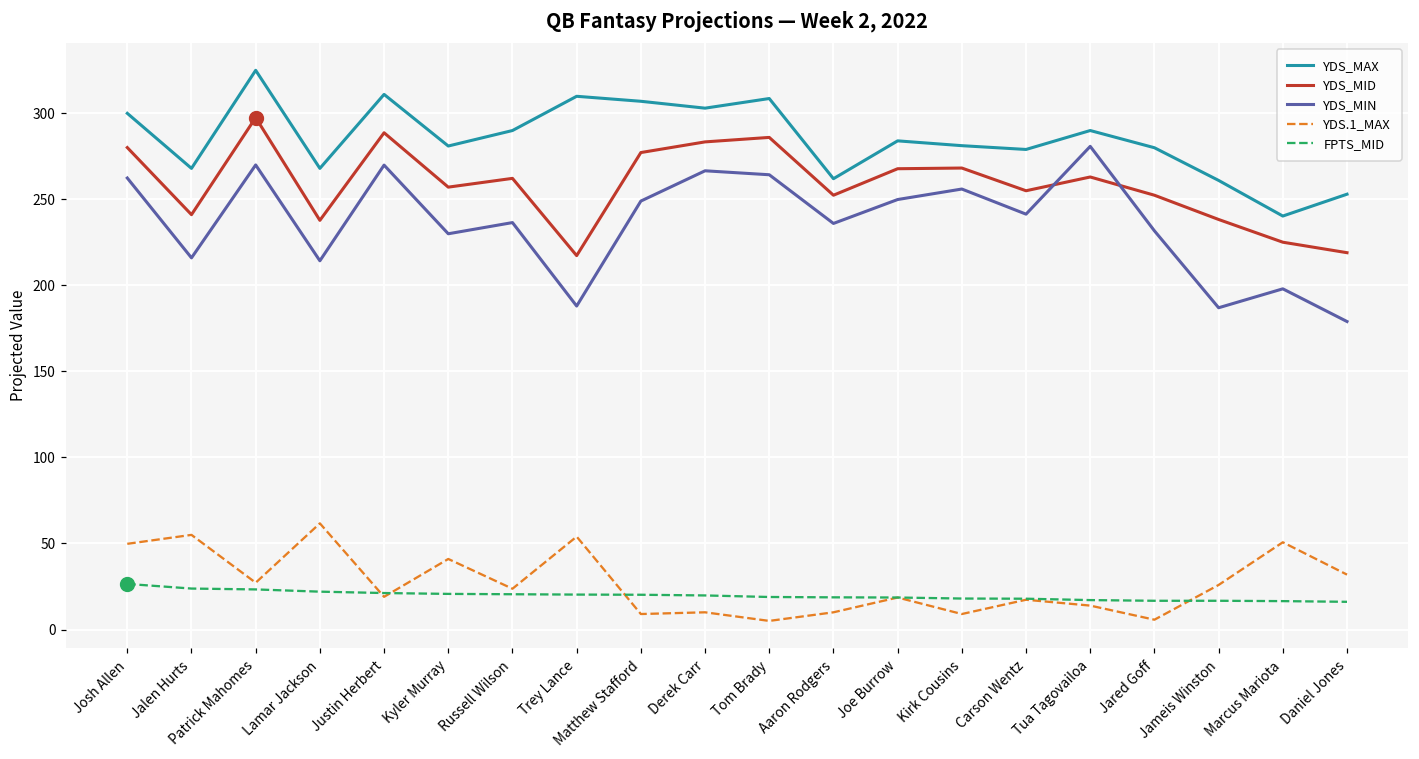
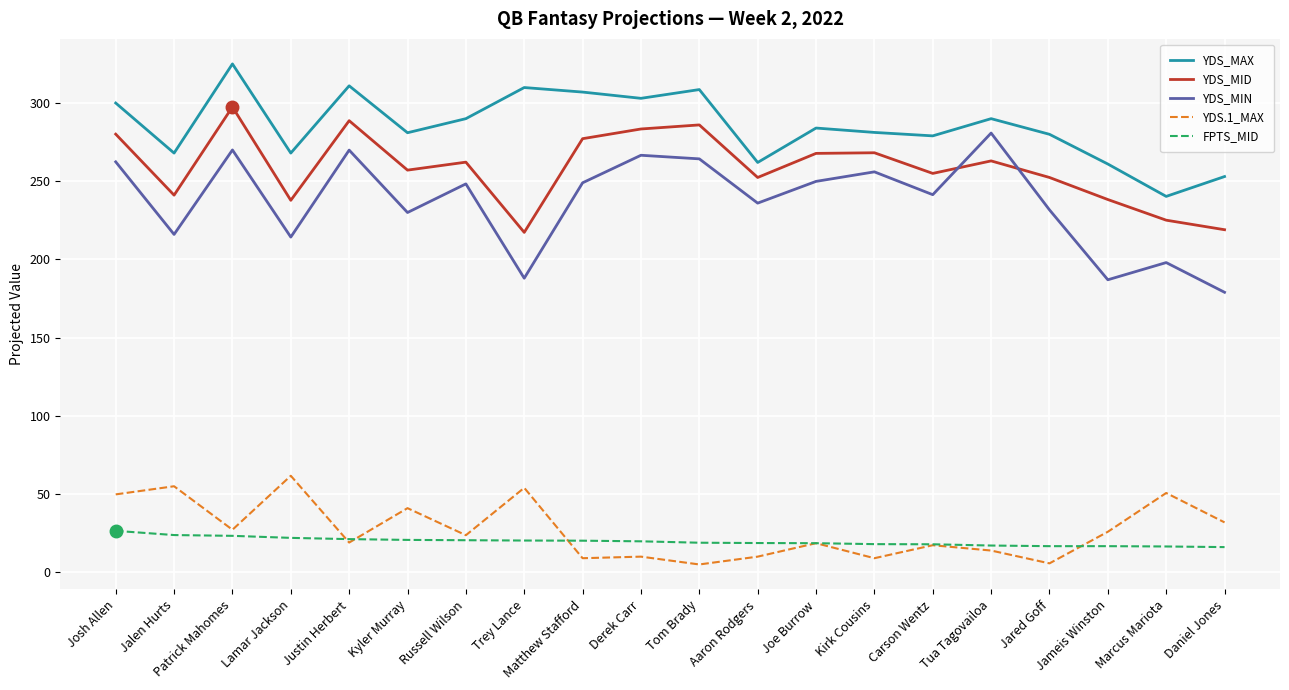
  {
    "YDS_MAX": {
      "Josh Allen": 300,
      "Jalen Hurts": 268,
      "Patrick Mahomes": 325,
      "Lamar Jackson": 268,
      "Justin Herbert": 311,
      "Kyler Murray": 281,
      "Russell Wilson": 290,
      "Trey Lance": 310,
      "Matthew Stafford": 307,
      "Derek Carr": 303,
      "Tom Brady": 309,
      "Aaron Rodgers": 262,
      "Joe Burrow": 284,
      "Kirk Cousins": 281,
      "Carson Wentz": 279,
      "Tua Tagovailoa": 290,
      "Jared Goff": 280,
      "Jameis Winston": 261,
      "Marcus Mariota": 240,
      "Daniel Jones": 253
    },
    "YDS_MIN": {
      "Josh Allen": 262,
      "Jalen Hurts": 216,
      "Patrick Mahomes": 270,
      "Lamar Jackson": 214,
      "Justin Herbert": 270,
      "Kyler Murray": 230,
-     "Russell Wilson": 237,
+     "Russell Wilson": 248,
      "Trey Lance": 188,
      "Matthew Stafford": 249,
      "Derek Carr": 267,
      "Tom Brady": 264,
      "Aaron Rodgers": 236,
      "Joe Burrow": 250,
      "Kirk Cousins": 256,
      "Carson Wentz": 241,
      "Tua Tagovailoa": 281,
      "Jared Goff": 232,
      "Jameis Winston": 187,
      "Marcus Mariota": 198,
      "Daniel Jones": 179
    },
    "YDS.1_MAX": {
      "Josh Allen": 50,
      "Jalen Hurts": 55,
      "Patrick Mahomes": 27,
      "Lamar Jackson": 62,
      "Justin Herbert": 19,
      "Kyler Murray": 41,
      "Russell Wilson": 24,
      "Trey Lance": 54,
      "Matthew Stafford": 9,
      "Derek Carr": 10,
      "Tom Brady": 5,
      "Aaron Rodgers": 10,
      "Kirk Cousins": 9,
      "Tua Tagovailoa": 14,
      "Jared Goff": 6,
      "Jameis Winston": 26,
      "Marcus Mariota": 51,
      "Daniel Jones": 32
    }
  }
